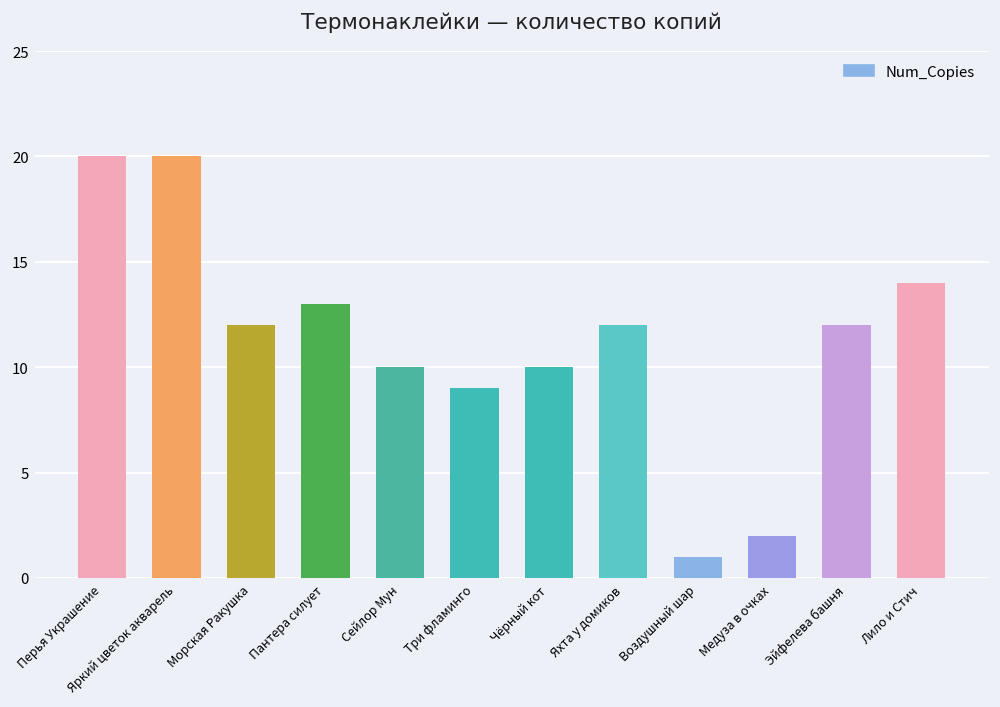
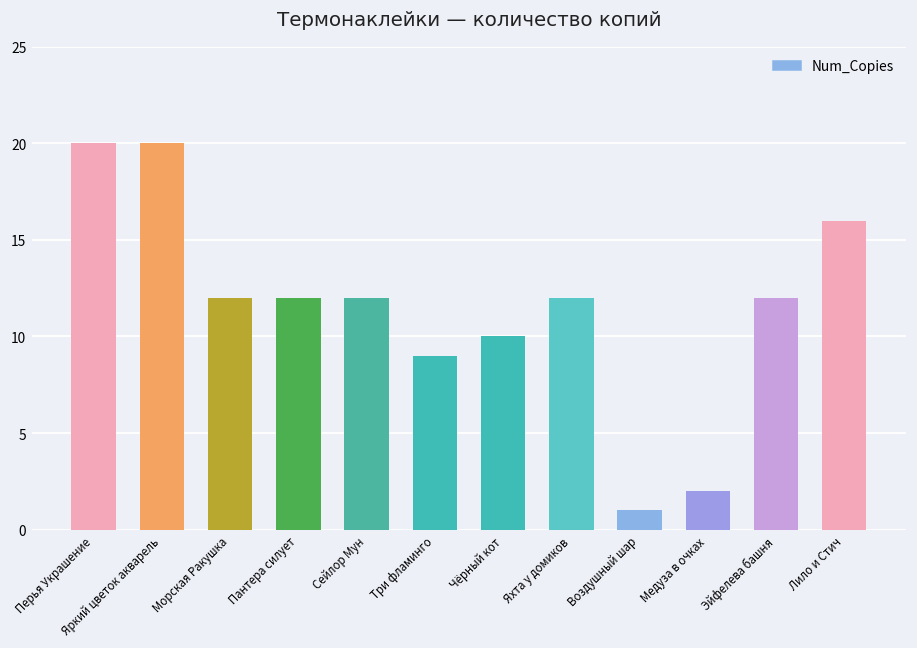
  {
    "Перья Украшение": 20,
    "Яркий цветок акварель": 20,
    "Морская Ракушка": 12,
-   "Пантера силует": 13,
-   "Сейлор Мун": 10,
+   "Пантера силует": 12,
+   "Сейлор Мун": 12,
    "Три фламинго": 9,
    "Чёрный кот": 10,
    "Яхта у домиков": 12,
    "Воздушный шар": 1,
    "Медуза в очках": 2,
    "Эйфелева башня": 12,
-   "Лило и Стич": 14
+   "Лило и Стич": 16
  }
